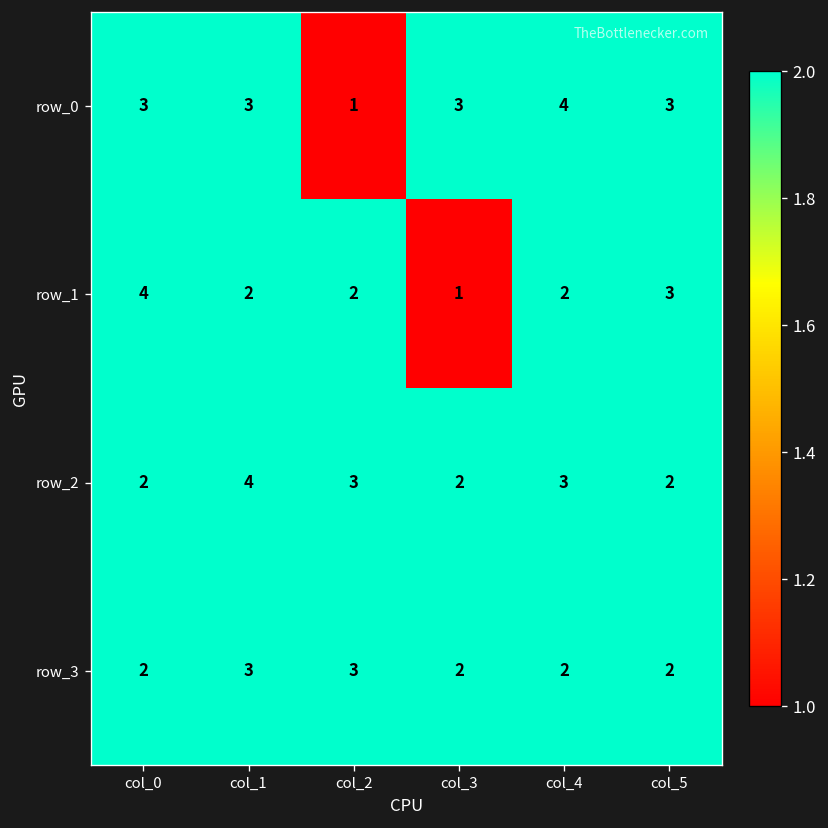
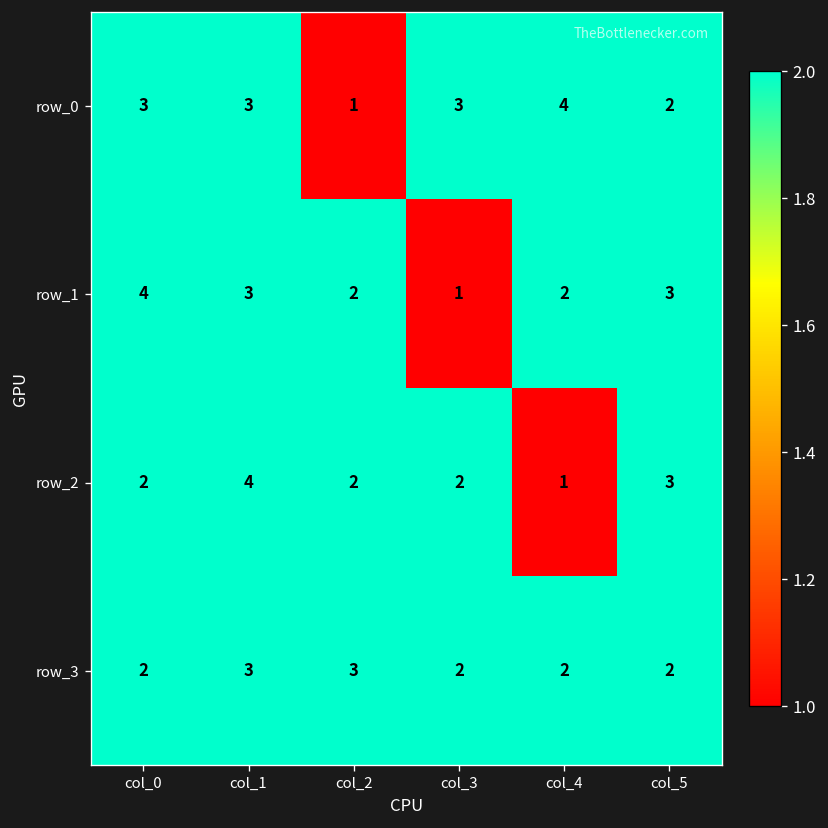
  {
    "row_0": {
      "col_0": 3,
      "col_1": 3,
      "col_2": 1,
      "col_3": 3,
      "col_4": 4,
-     "col_5": 3
+     "col_5": 2
    },
    "row_1": {
      "col_0": 4,
-     "col_1": 2,
+     "col_1": 3,
      "col_2": 2,
      "col_3": 1,
      "col_4": 2,
      "col_5": 3
    },
    "row_2": {
      "col_0": 2,
      "col_1": 4,
-     "col_2": 3,
+     "col_2": 2,
      "col_3": 2,
-     "col_4": 3,
-     "col_5": 2
+     "col_4": 1,
+     "col_5": 3
    },
    "row_3": {
      "col_0": 2,
      "col_1": 3,
      "col_2": 3,
      "col_3": 2,
      "col_4": 2,
      "col_5": 2
    }
  }
